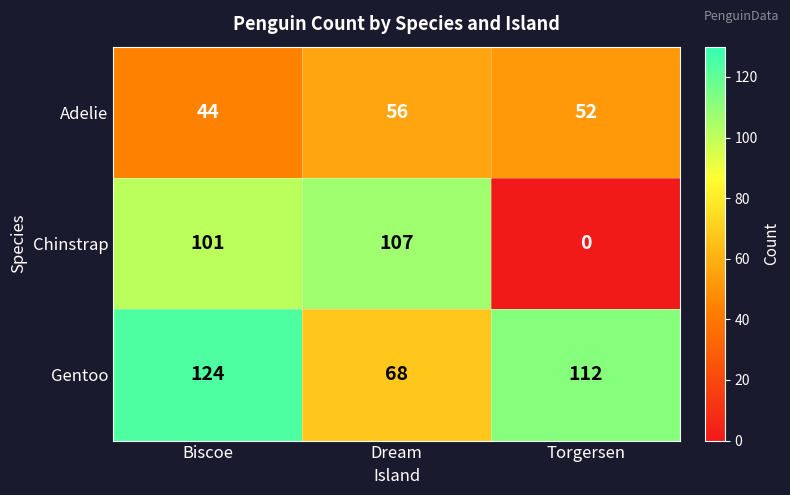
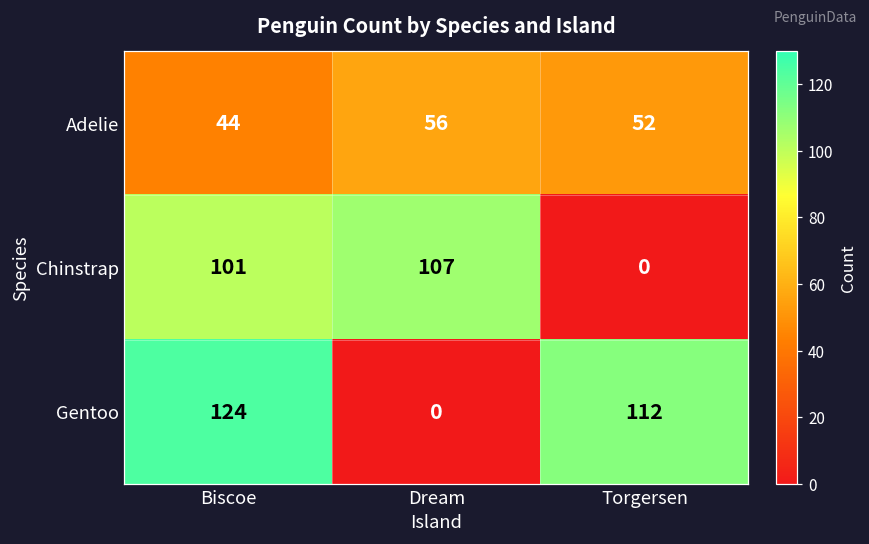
  {
    "Adelie": {
      "Biscoe": 44,
      "Dream": 56,
      "Torgersen": 52
    },
    "Chinstrap": {
      "Biscoe": 101,
      "Dream": 107,
      "Torgersen": 0
    },
    "Gentoo": {
      "Biscoe": 124,
-     "Dream": 68,
+     "Dream": 0,
      "Torgersen": 112
    }
  }
